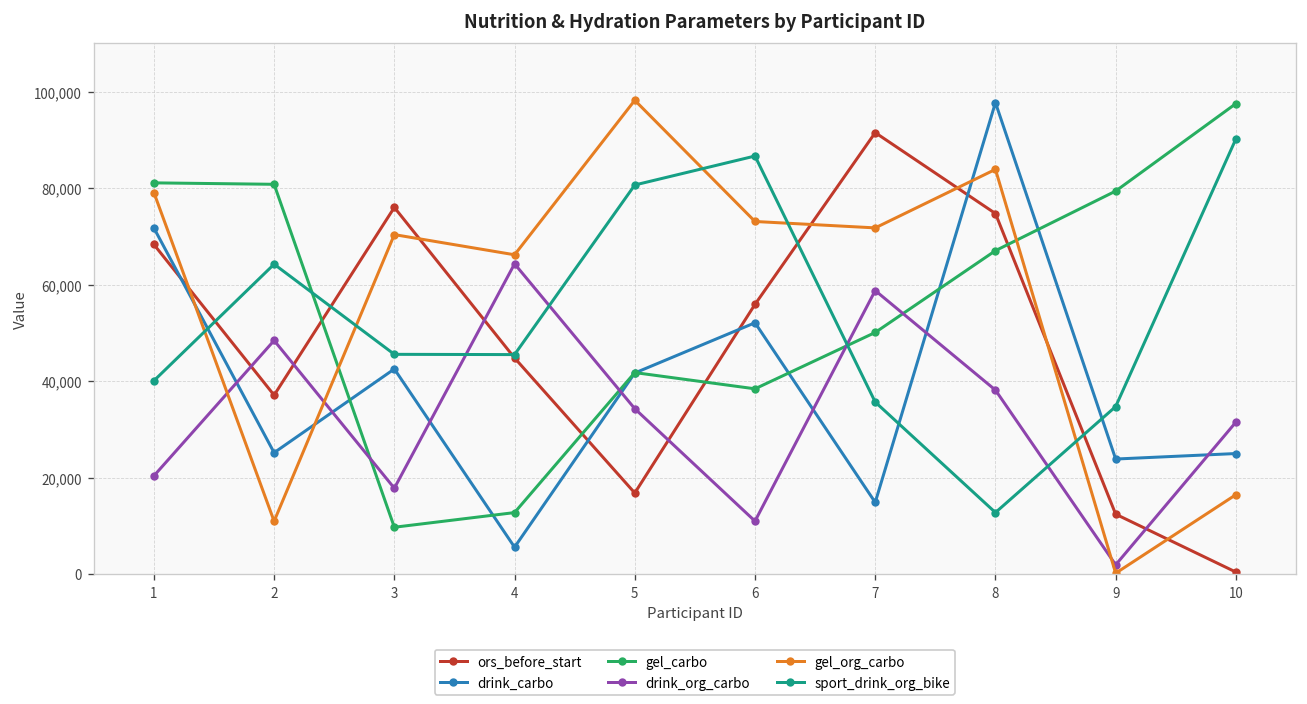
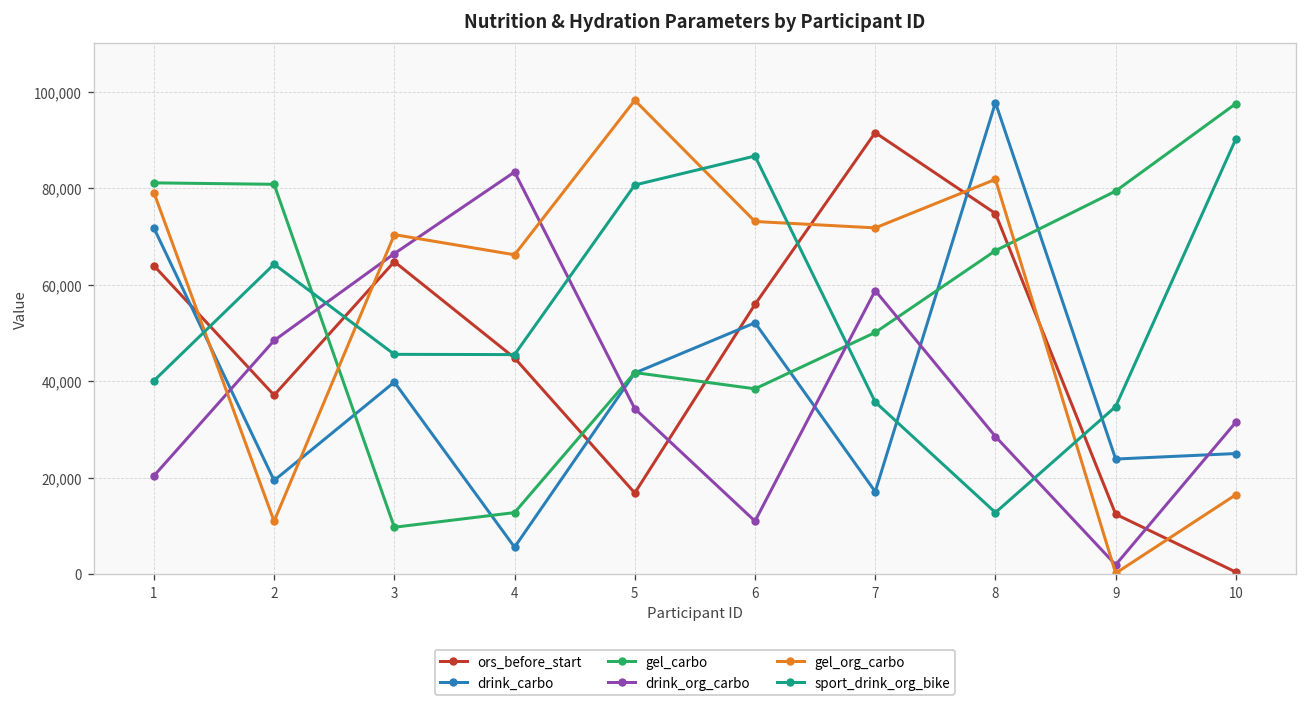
  {
    "ors_before_start": {
-     "1": "68,000",
+     "1": "64,000",
      "2": "37,000",
-     "3": "76,000",
+     "3": "65,000",
      "4": "45,000",
      "5": "17,000",
      "6": "56,000",
      "7": "91,000",
      "8": "75,000",
      "9": "12,000",
      "10": "0"
    },
    "drink_carbo": {
      "1": "72,000",
-     "2": "25,000",
-     "3": "43,000",
+     "2": "19,000",
+     "3": "40,000",
      "4": "6,000",
      "6": "52,000",
-     "7": "15,000",
+     "7": "17,000",
      "8": "98,000",
      "9": "24,000",
      "10": "25,000"
    },
    "drink_org_carbo": {
      "1": "20,000",
      "2": "48,000",
-     "3": "18,000",
-     "4": "64,000",
+     "3": "66,000",
+     "4": "83,000",
      "5": "34,000",
      "6": "11,000",
      "7": "59,000",
-     "8": "38,000",
+     "8": "29,000",
      "9": "2,000",
      "10": "31,000"
    },
    "gel_org_carbo": {
      "1": "79,000",
      "2": "11,000",
      "3": "70,000",
      "4": "66,000",
      "5": "98,000",
      "6": "73,000",
      "7": "72,000",
-     "8": "84,000",
+     "8": "82,000",
      "9": "0",
      "10": "16,000"
    }
  }
